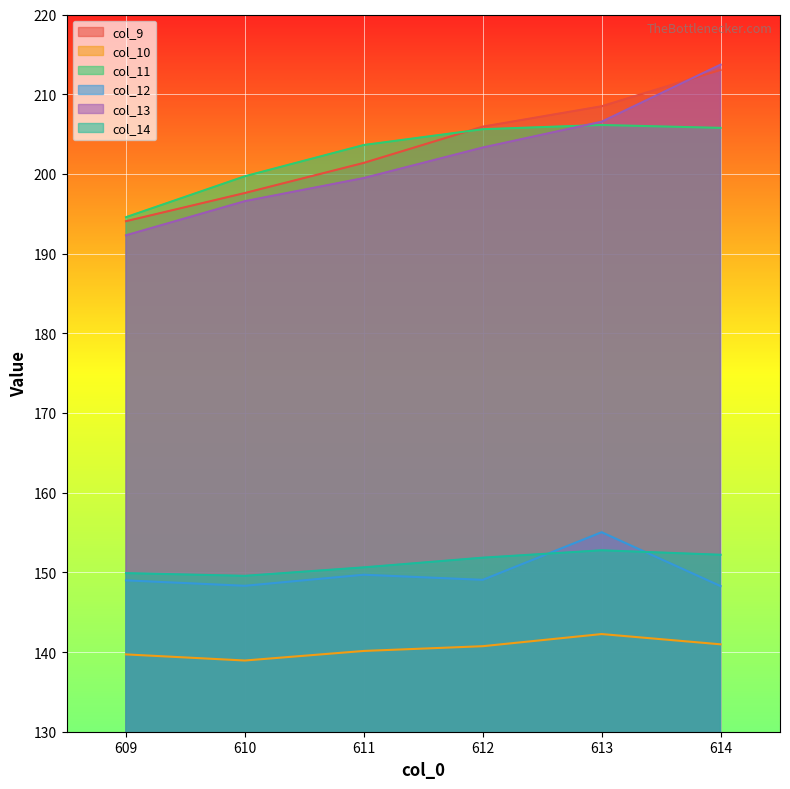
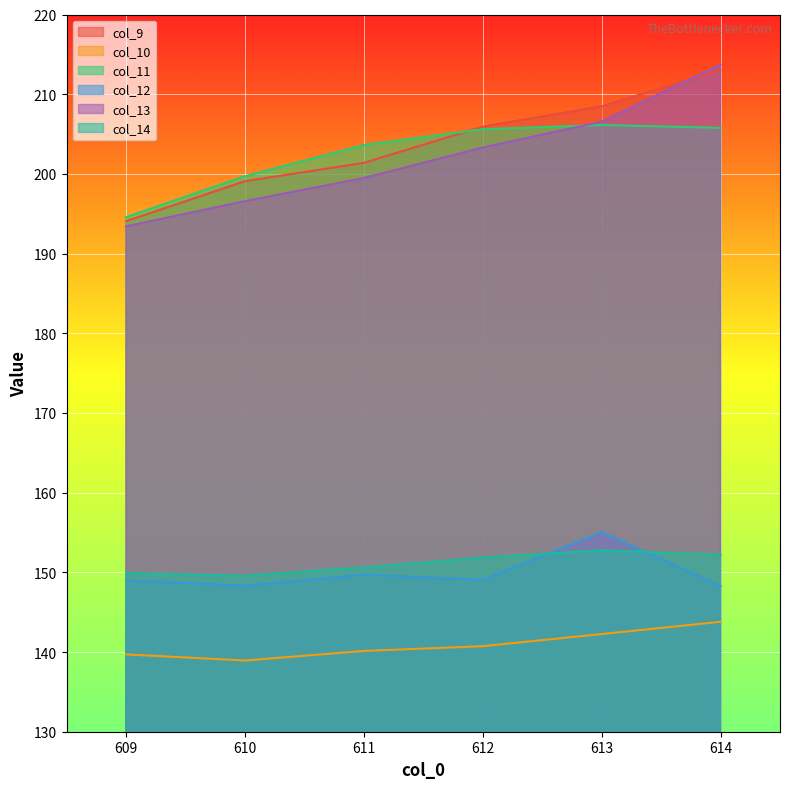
  {
    "col_9": {
      "609": 194,
-     "610": 198,
+     "610": 199,
      "611": 201,
      "613": 208,
      "614": 213
    },
    "col_10": {
      "609": 140,
      "610": 139,
      "611": 140,
      "612": 141,
      "613": 142,
-     "614": 141
+     "614": 144
    },
    "col_12": {
      "609": 149,
      "610": 148,
      "611": 150,
      "612": 149,
      "613": 155,
      "614": 148
    },
    "col_13": {
-     "609": 192,
+     "609": 193,
      "610": 197,
      "611": 199,
      "612": 203,
      "613": 207,
      "614": 214
    }
  }
